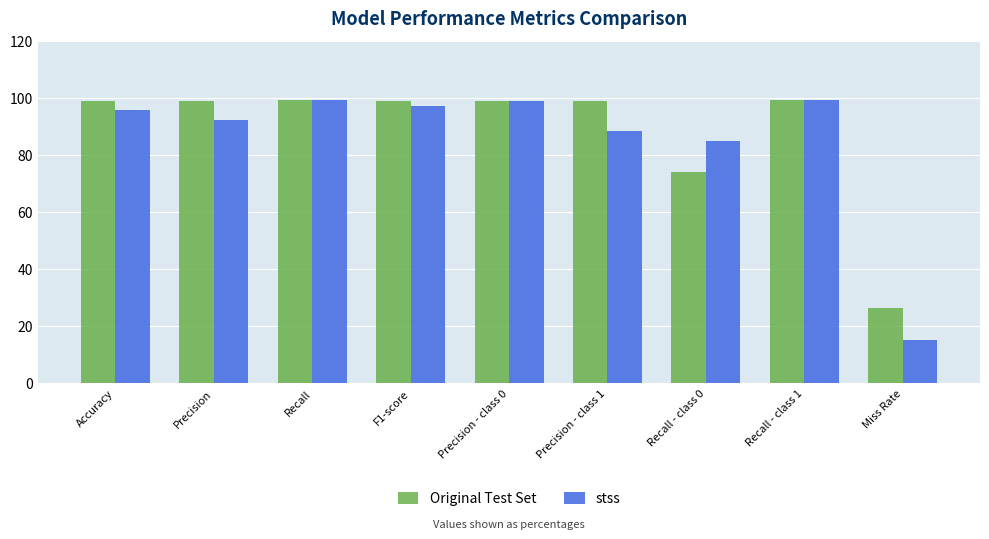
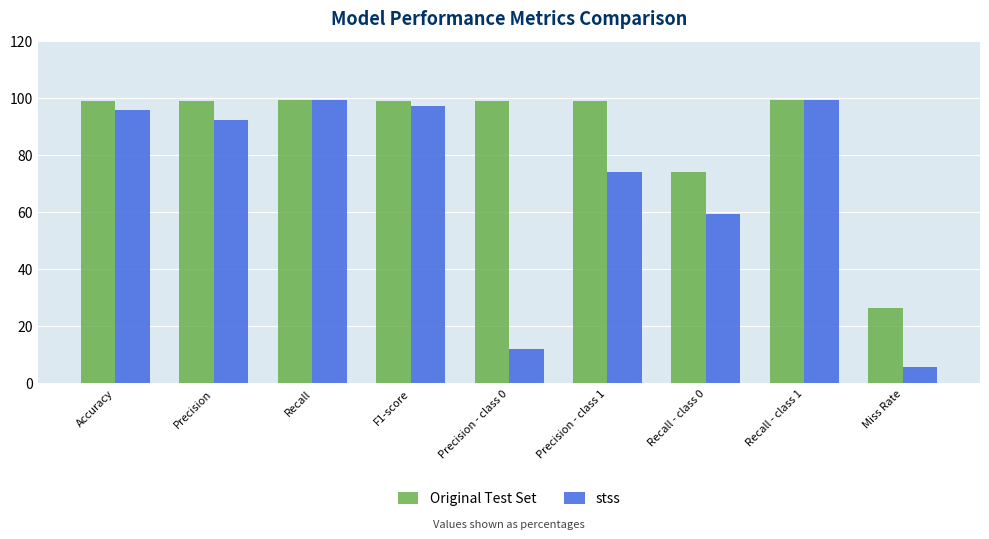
  {
    "Original Test Set": {
      "Accuracy": 99,
      "Precision": 99,
      "Recall": 99,
      "F1-score": 99,
      "Precision - class 0": 99,
      "Precision - class 1": 99,
      "Recall - class 0": 74,
      "Recall - class 1": 99,
      "Miss Rate": 26
    },
    "stss": {
      "Accuracy": 96,
      "Precision": 92,
      "Recall": 99,
      "F1-score": 97,
-     "Precision - class 0": 99,
-     "Precision - class 1": 88,
-     "Recall - class 0": 85,
+     "Precision - class 0": 12,
+     "Precision - class 1": 74,
+     "Recall - class 0": 59,
      "Recall - class 1": 99,
-     "Miss Rate": 15
+     "Miss Rate": 6
    }
  }
